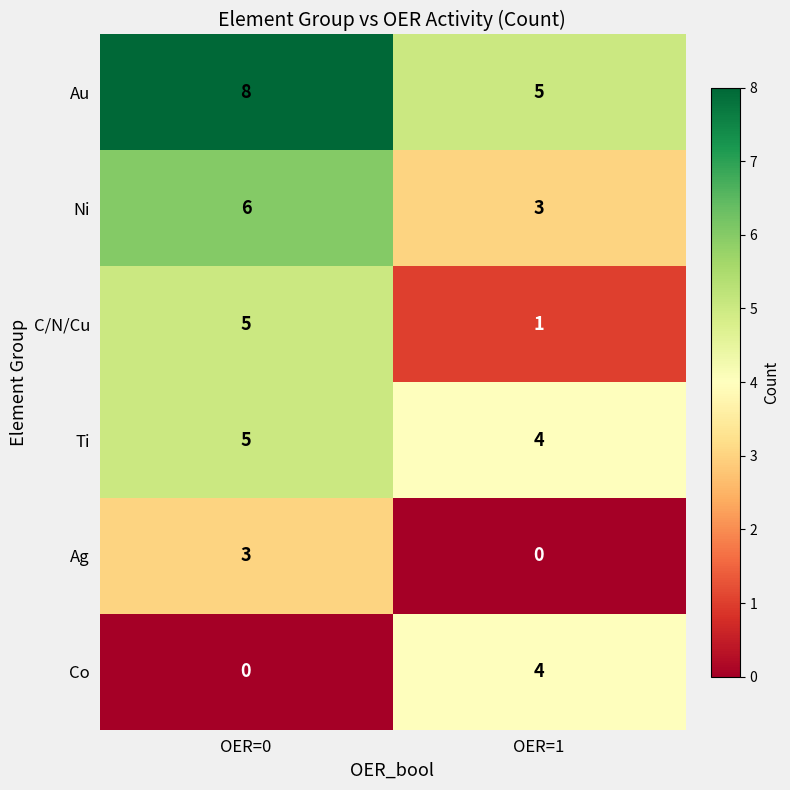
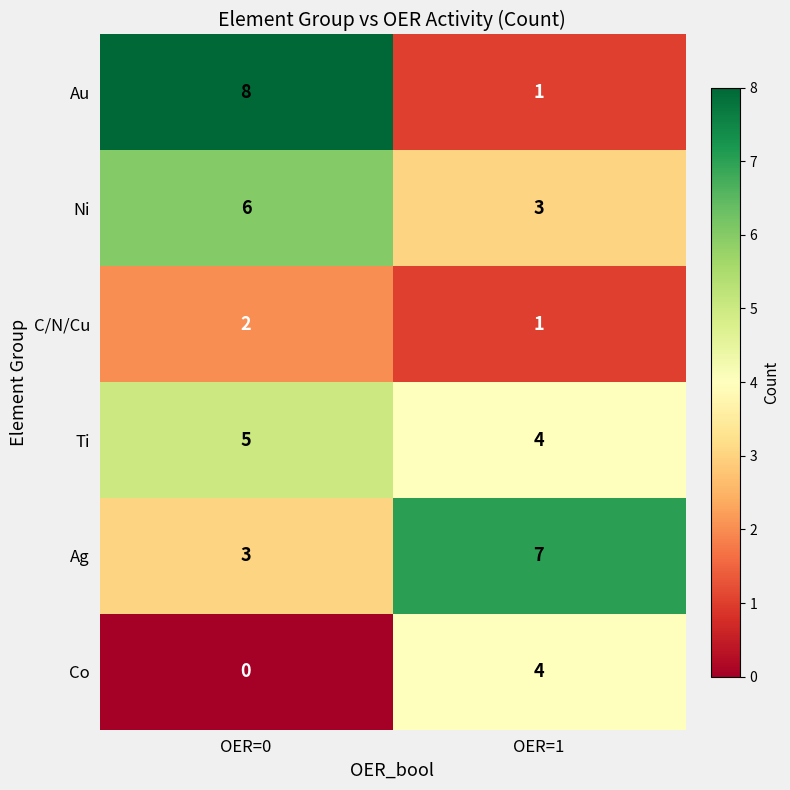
  {
    "Au": {
      "OER=0": 8,
-     "OER=1": 5
+     "OER=1": 1
    },
    "Ni": {
      "OER=0": 6,
      "OER=1": 3
    },
    "C/N/Cu": {
-     "OER=0": 5,
+     "OER=0": 2,
      "OER=1": 1
    },
    "Ti": {
      "OER=0": 5,
      "OER=1": 4
    },
    "Ag": {
      "OER=0": 3,
-     "OER=1": 0
+     "OER=1": 7
    },
    "Co": {
      "OER=0": 0,
      "OER=1": 4
    }
  }
